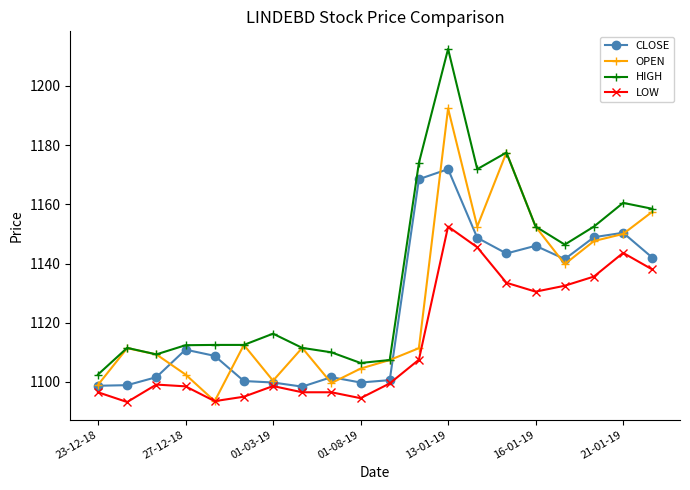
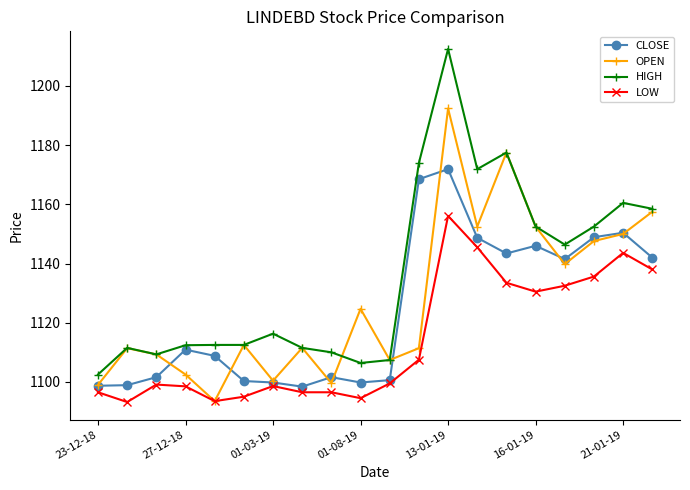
  {
    "CLOSE": {
      "27-12-18": 1111,
      "01-08-19": 1100,
      "13-01-19": 1172,
      "16-01-19": 1146
    },
    "OPEN": {
      "27-12-18": 1103,
-     "01-08-19": 1105,
+     "01-08-19": 1125,
      "13-01-19": 1192
    },
    "HIGH": {
      "23-12-18": 1103,
      "27-12-18": 1112,
      "01-03-19": 1116,
      "01-08-19": 1106,
      "13-01-19": 1213,
      "21-01-19": 1161
    },
    "LOW": {
      "23-12-18": 1097,
      "27-12-18": 1099,
      "01-03-19": 1099,
      "01-08-19": 1095,
-     "13-01-19": 1153,
+     "13-01-19": 1156,
      "16-01-19": 1131,
      "21-01-19": 1144
    }
  }
